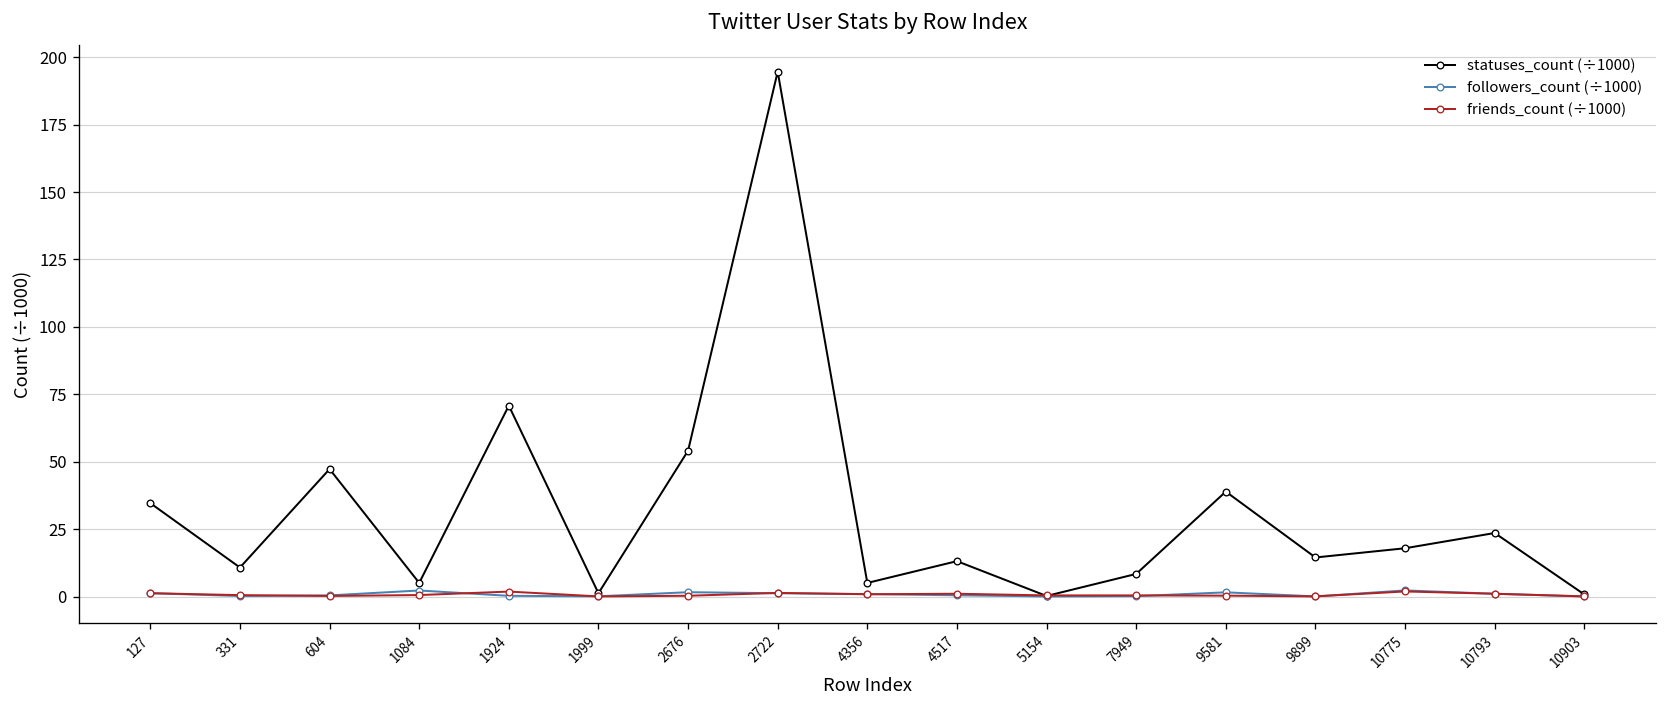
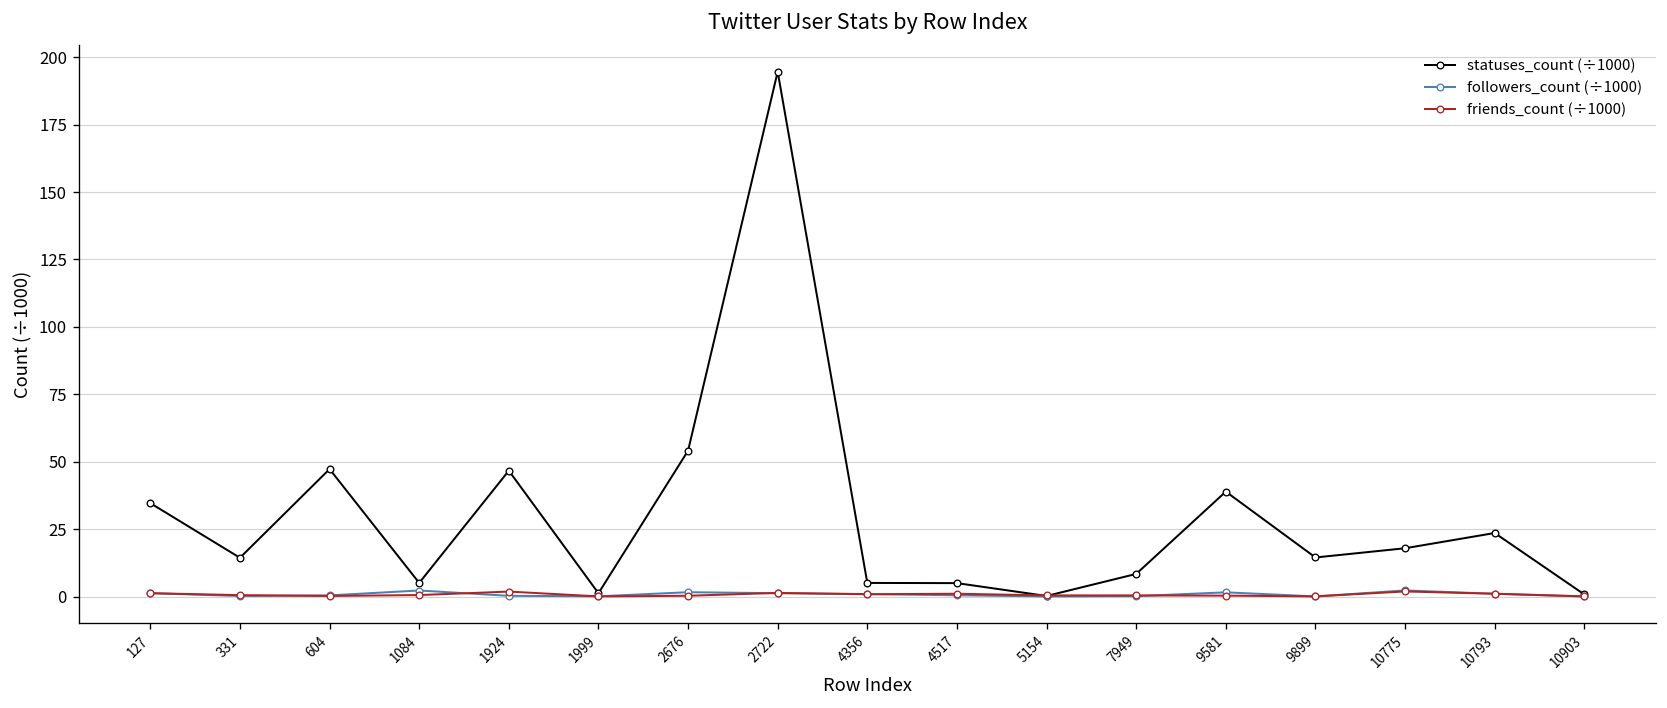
  {
    "statuses_count (÷1000)": {
      "127": 35,
-     "331": 11,
+     "331": 14,
      "604": 47,
      "1084": 5,
-     "1924": 71,
+     "1924": 47,
      "2676": 54,
      "2722": 195,
      "4356": 5,
-     "4517": 13,
+     "4517": 5,
      "7949": 8,
      "9581": 39,
      "9899": 14,
      "10775": 18,
      "10793": 24
    },
    "followers_count (÷1000)": {
      "1084": 2,
      "1924": 0,
      "2676": 2,
      "9581": 2
    },
    "friends_count (÷1000)": {
      "1084": 1,
      "1924": 2,
      "2676": 0,
      "9581": 0
    }
  }
